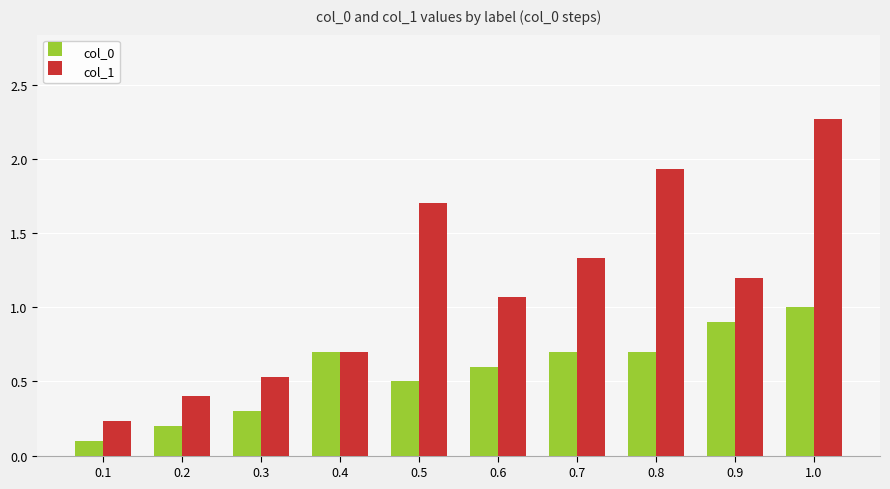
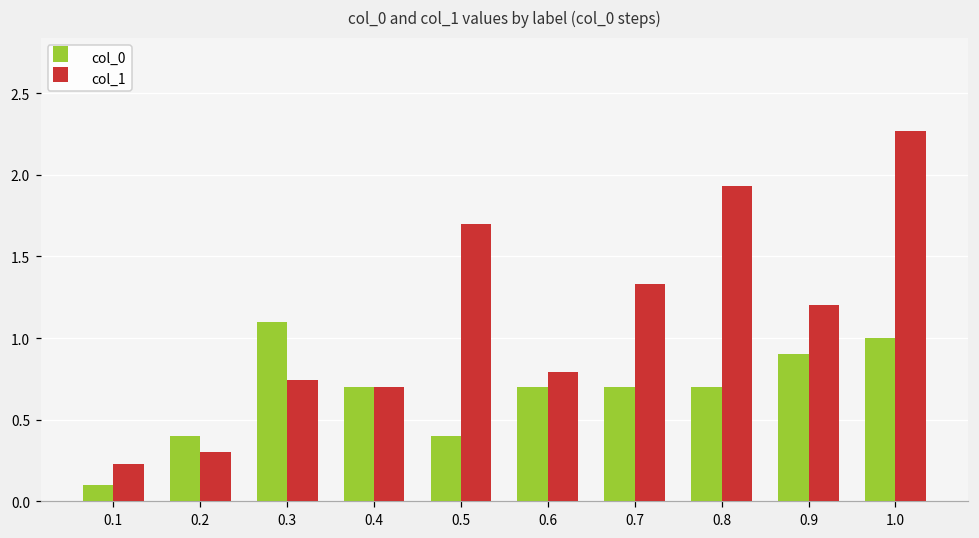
  {
    "col_0": {
      "0.1": 0.1,
-     "0.2": 0.2,
-     "0.3": 0.3,
+     "0.2": 0.4,
+     "0.3": 1.1,
      "0.4": 0.7,
-     "0.5": 0.5,
-     "0.6": 0.6,
+     "0.5": 0.4,
+     "0.6": 0.7,
      "0.7": 0.7,
      "0.8": 0.7,
      "0.9": 0.9,
      "1.0": 1.0
    },
    "col_1": {
      "0.1": 0.23,
-     "0.2": 0.4,
-     "0.3": 0.53,
+     "0.2": 0.3,
+     "0.3": 0.74,
      "0.4": 0.70,
      "0.5": 1.70,
-     "0.6": 1.07,
+     "0.6": 0.79,
      "0.7": 1.33,
      "0.8": 1.93,
      "0.9": 1.20,
      "1.0": 2.27
    }
  }
